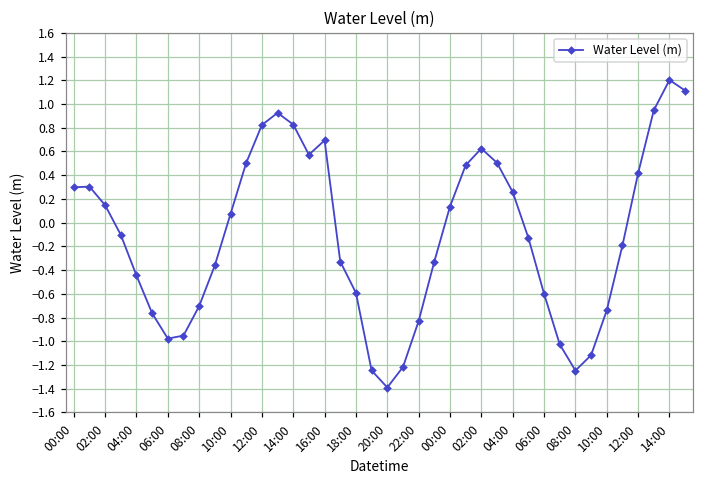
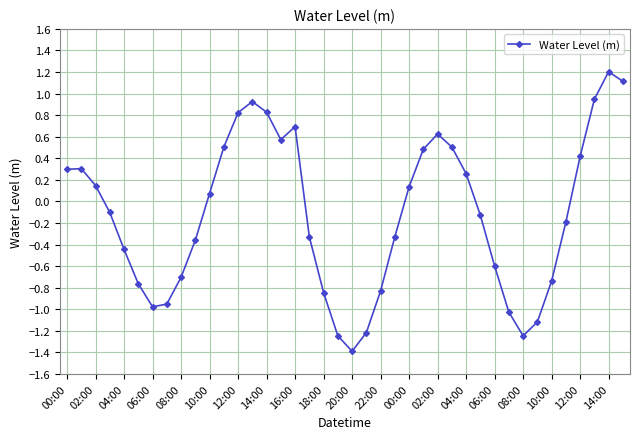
  {
    "16:00": 0.69,
-   "18:00": -0.59,
+   "18:00": -0.85,
    "20:00": -1.39,
    "22:00": -0.83
  }
